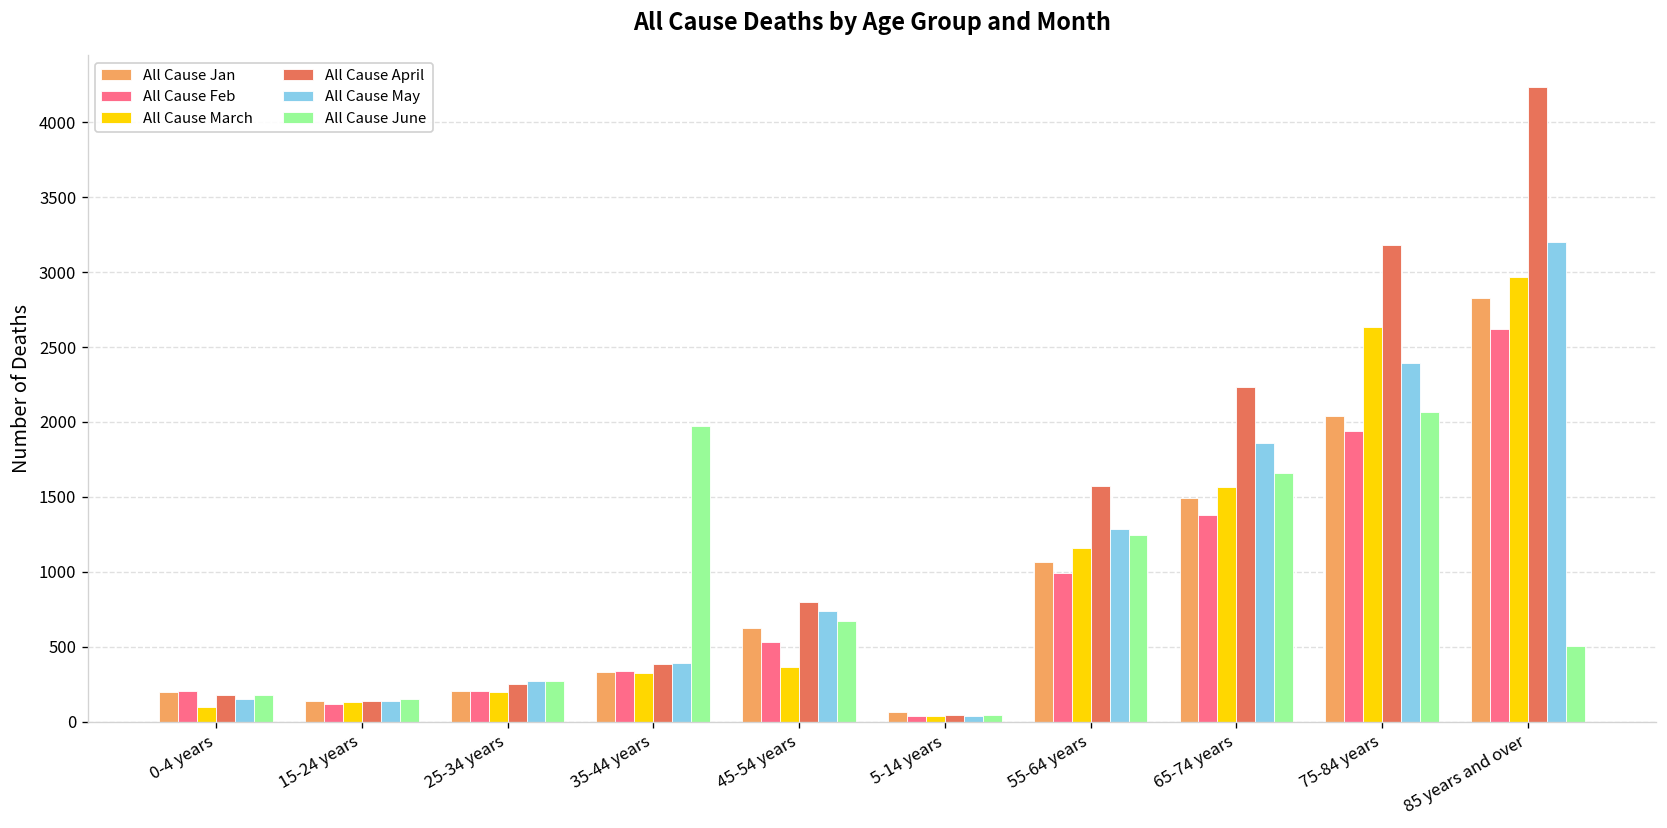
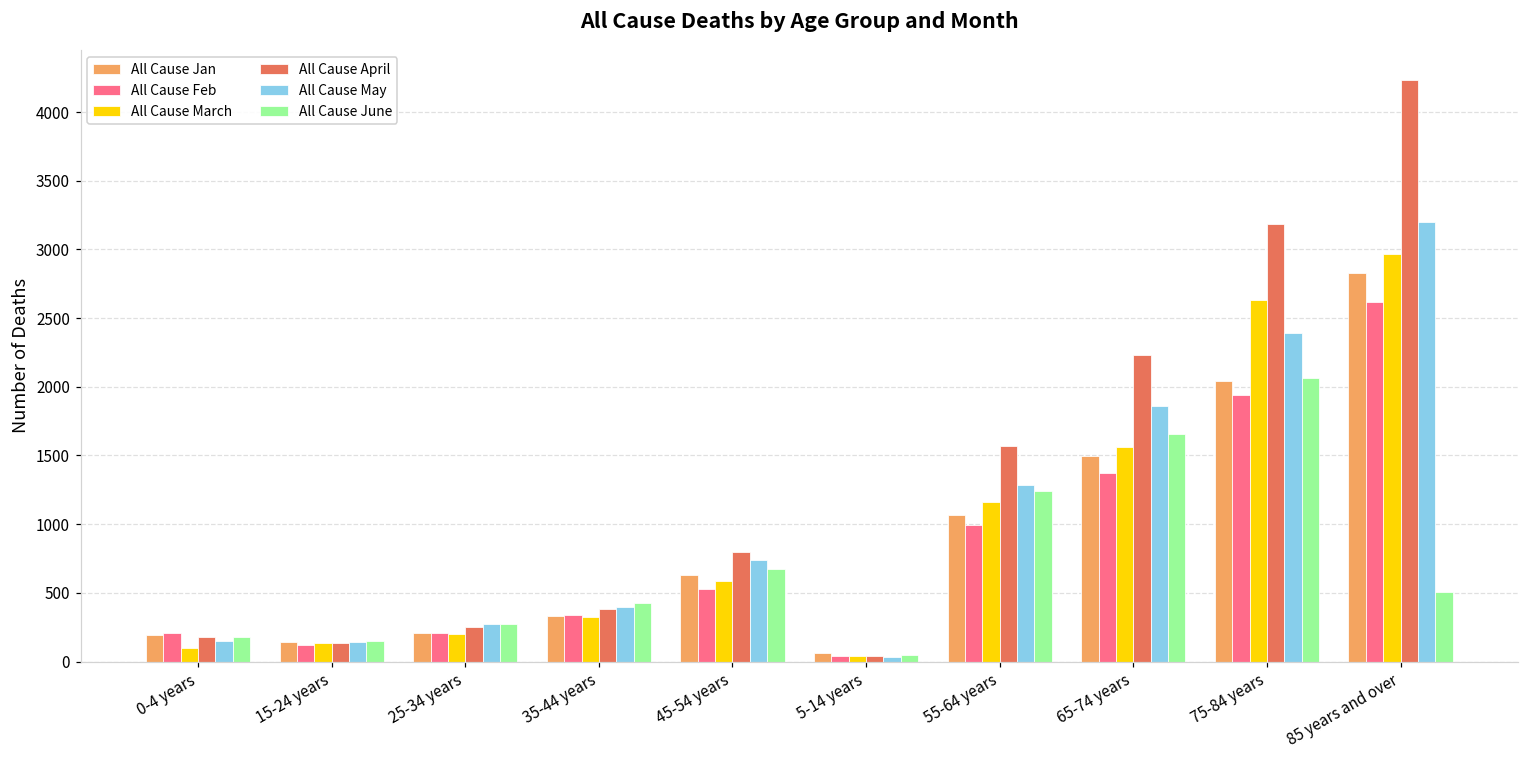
  {
    "All Cause March": {
      "0-4 years": 100,
      "15-24 years": 130,
      "25-34 years": 200,
      "35-44 years": 320,
-     "45-54 years": 360,
+     "45-54 years": 590,
      "5-14 years": 40,
      "55-64 years": 1160,
      "65-74 years": 1560,
      "75-84 years": 2640,
      "85 years and over": 2970
    },
    "All Cause May": {
      "0-4 years": 150,
      "15-24 years": 140,
      "25-34 years": 270,
      "35-44 years": 390,
      "45-54 years": 740,
      "5-14 years": 40,
      "55-64 years": 1290,
      "65-74 years": 1860,
      "75-84 years": 2390,
      "85 years and over": 3200
    },
    "All Cause June": {
      "0-4 years": 180,
      "15-24 years": 150,
      "25-34 years": 270,
-     "35-44 years": 1970,
+     "35-44 years": 430,
      "45-54 years": 670,
      "5-14 years": 50,
      "55-64 years": 1250,
      "65-74 years": 1660,
      "75-84 years": 2070,
      "85 years and over": 510
    }
  }
